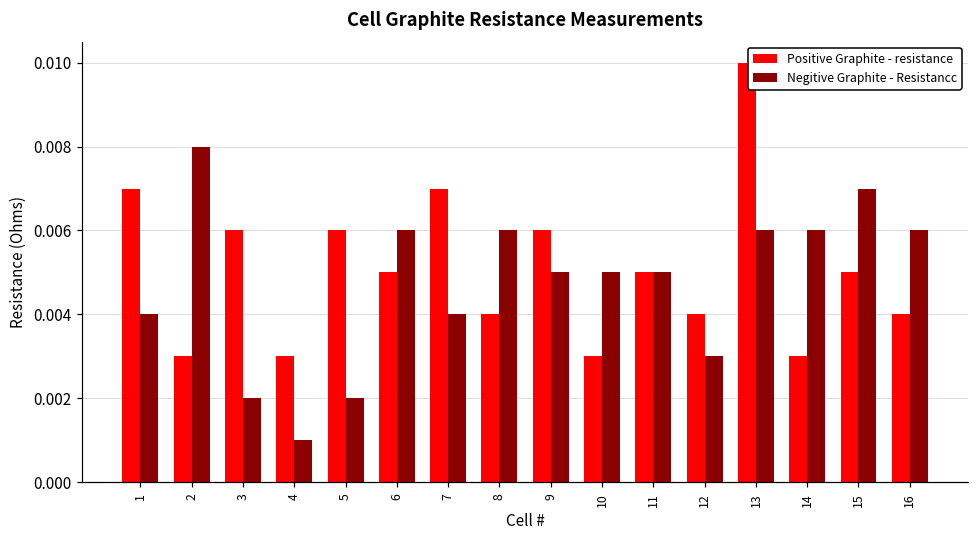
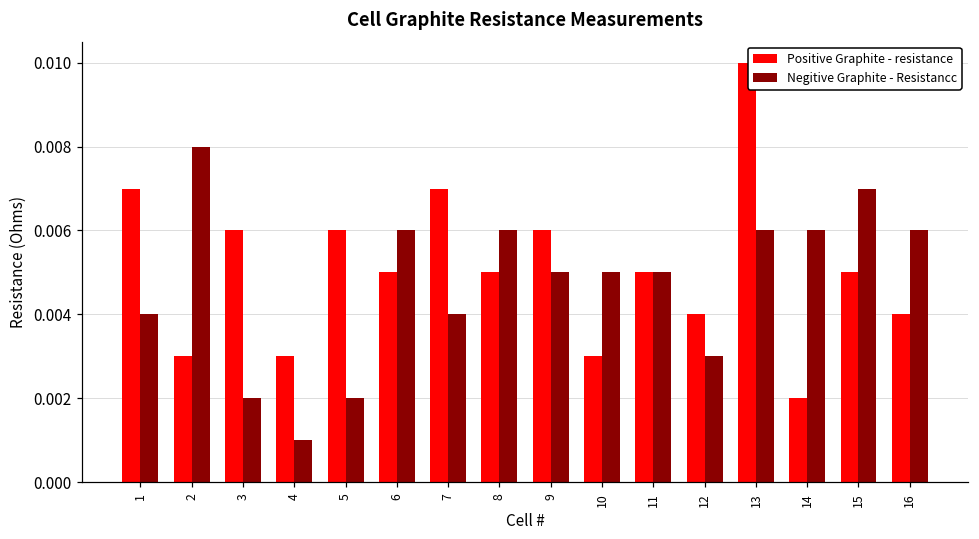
  {
    "Positive Graphite - resistance": {
      "1": 0.007,
      "2": 0.003,
      "3": 0.006,
      "4": 0.003,
      "5": 0.006,
      "6": 0.005,
      "7": 0.007,
-     "8": 0.004,
+     "8": 0.005,
      "9": 0.006,
      "10": 0.003,
      "11": 0.005,
      "12": 0.004,
-     "14": 0.003,
+     "14": 0.002,
      "15": 0.005,
      "16": 0.004
    },
    "Negitive Graphite - Resistancc": {
      "1": 0.004,
      "2": 0.008,
      "3": 0.002,
      "4": 0.001,
      "5": 0.002,
      "6": 0.006,
      "7": 0.004,
      "8": 0.006,
      "9": 0.005,
      "10": 0.005,
      "11": 0.005,
      "12": 0.003,
      "13": 0.006,
      "14": 0.006,
      "15": 0.007,
      "16": 0.006
    }
  }
